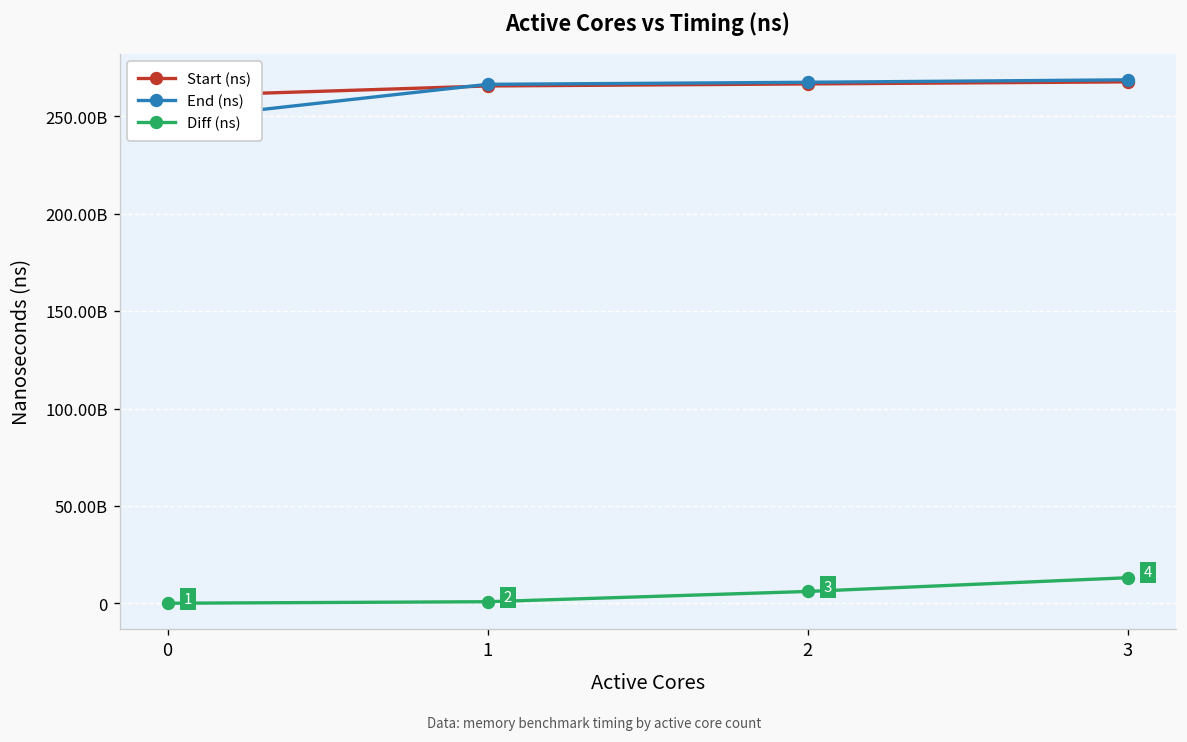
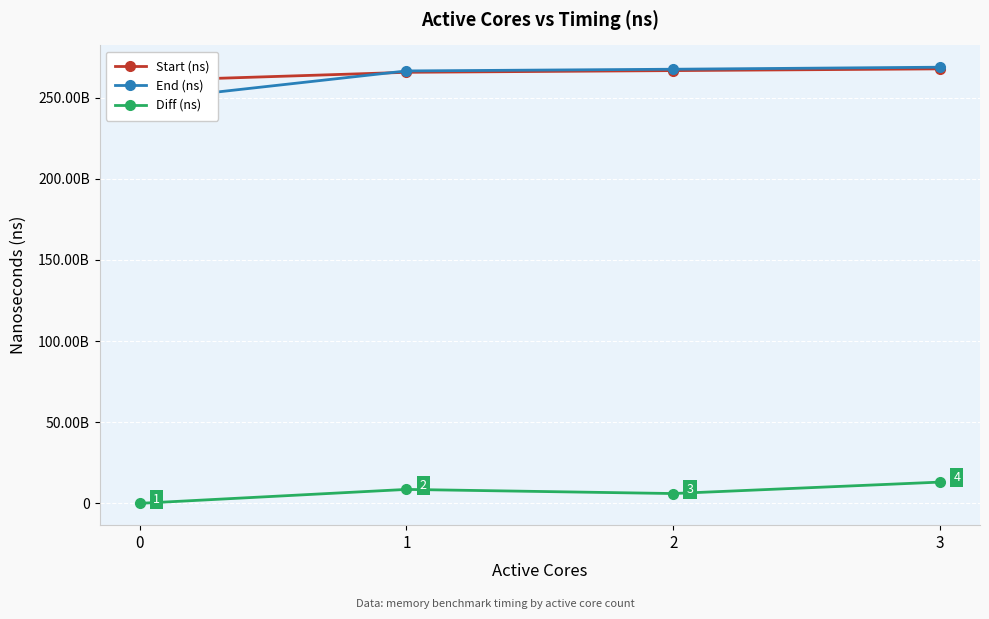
  {
    "Diff (ns)": {
-     "1": 1000000000
+     "1": 9000000000
    }
  }
